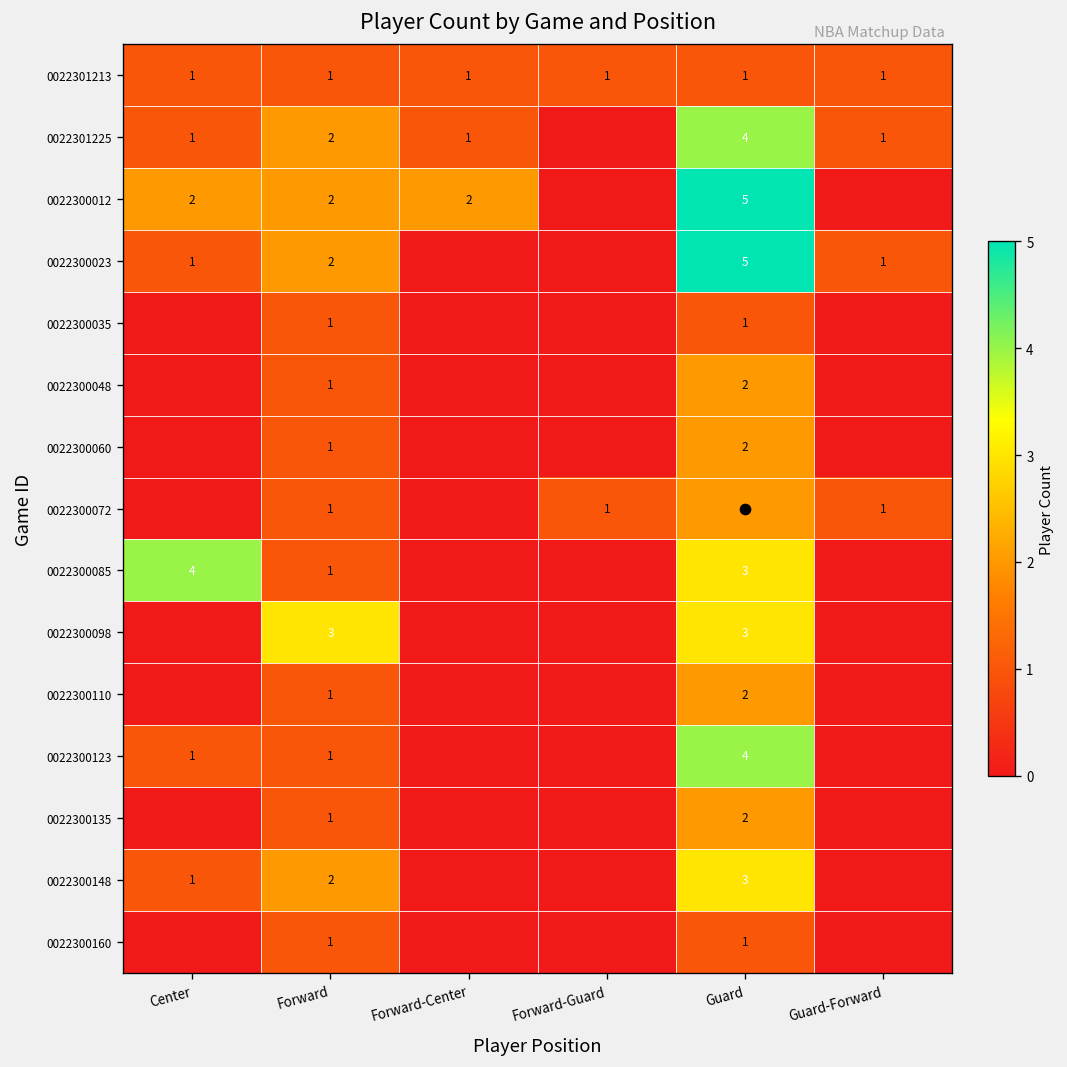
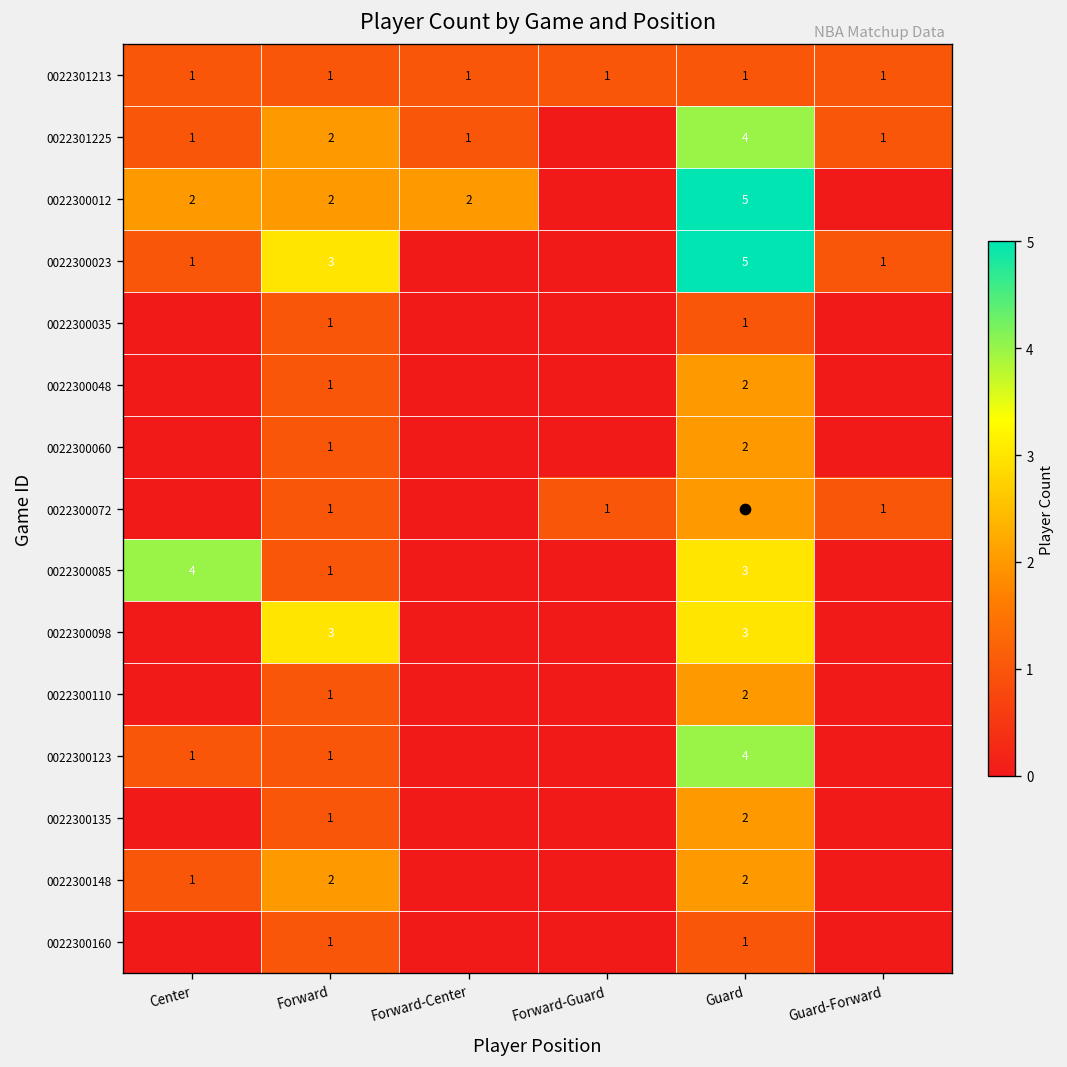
  {
    "0022301213": {
      "Center": 1,
      "Forward": 1,
      "Forward-Center": 1,
      "Forward-Guard": 1,
      "Guard": 1,
      "Guard-Forward": 1
    },
    "0022301225": {
      "Center": 1,
      "Forward": 2,
      "Forward-Center": 1,
      "Guard": 4,
      "Guard-Forward": 1
    },
    "0022300012": {
      "Center": 2,
      "Forward": 2,
      "Forward-Center": 2,
      "Guard": 5
    },
    "0022300023": {
      "Center": 1,
-     "Forward": 2,
+     "Forward": 3,
      "Guard": 5,
      "Guard-Forward": 1
    },
    "0022300035": {
      "Forward": 1,
      "Guard": 1
    },
    "0022300048": {
      "Forward": 1,
      "Guard": 2
    },
    "0022300060": {
      "Forward": 1,
      "Guard": 2
    },
    "0022300072": {
      "Forward": 1,
      "Forward-Guard": 1,
      "Guard-Forward": 1
    },
    "0022300085": {
      "Center": 4,
      "Forward": 1,
      "Guard": 3
    },
    "0022300098": {
      "Forward": 3,
      "Guard": 3
    },
    "0022300110": {
      "Forward": 1,
      "Guard": 2
    },
    "0022300123": {
      "Center": 1,
      "Forward": 1,
      "Guard": 4
    },
    "0022300135": {
      "Forward": 1,
      "Guard": 2
    },
    "0022300148": {
      "Center": 1,
      "Forward": 2,
-     "Guard": 3
+     "Guard": 2
    },
    "0022300160": {
      "Forward": 1,
      "Guard": 1
    }
  }
